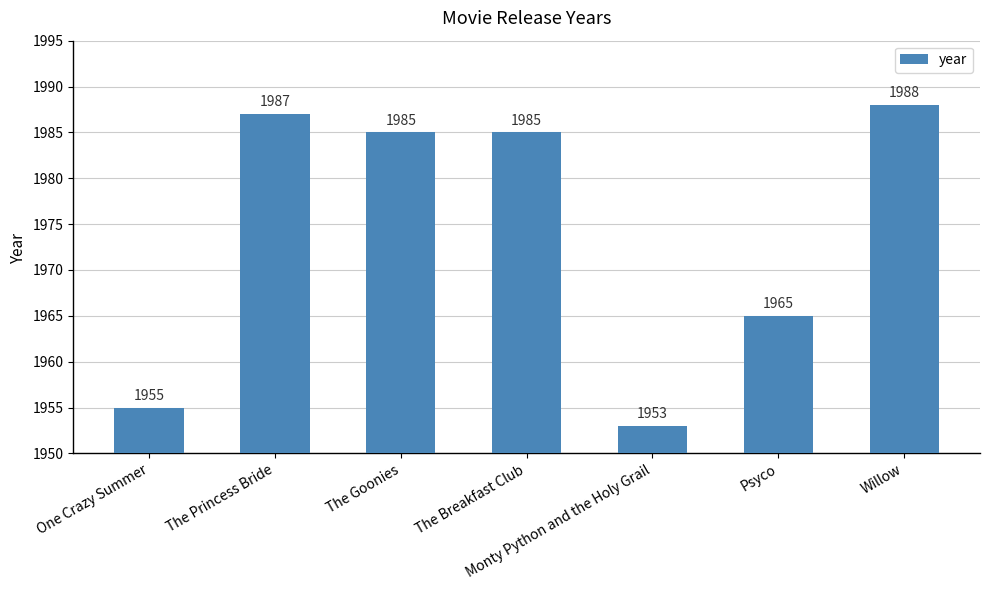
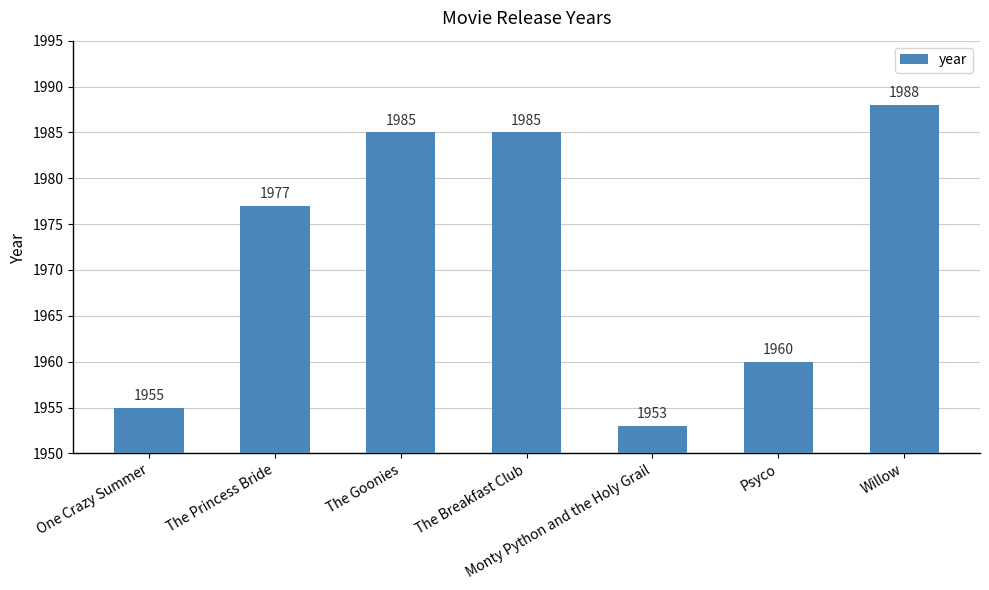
  {
    "One Crazy Summer": 1955,
-   "The Princess Bride": 1987,
+   "The Princess Bride": 1977,
    "The Goonies": 1985,
    "The Breakfast Club": 1985,
    "Monty Python and the Holy Grail": 1953,
-   "Psyco": 1965,
+   "Psyco": 1960,
    "Willow": 1988
  }
